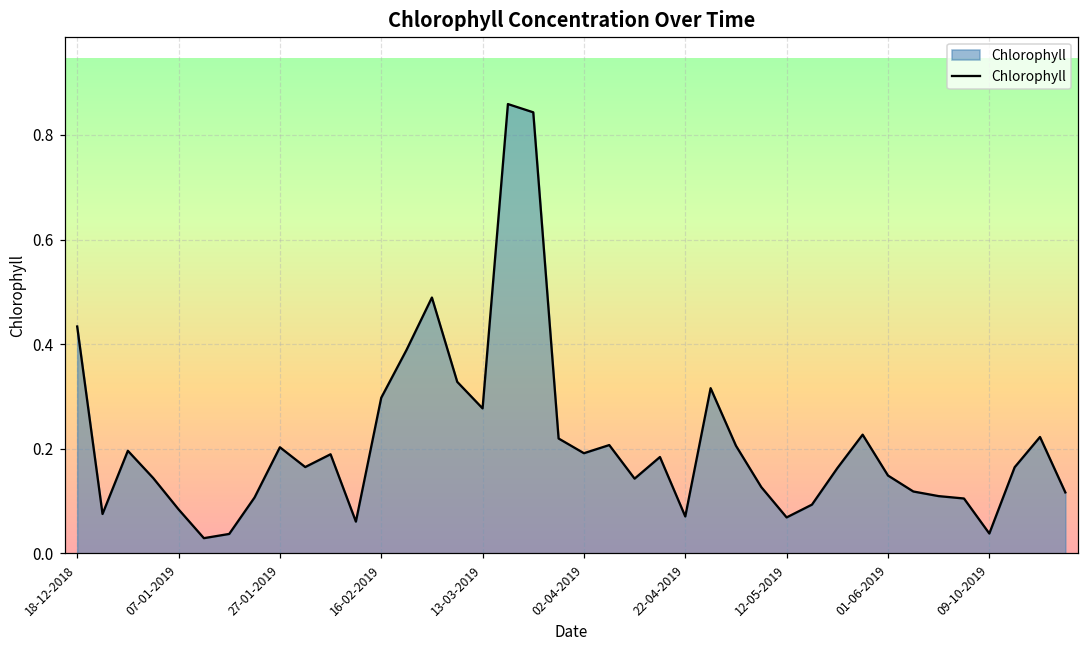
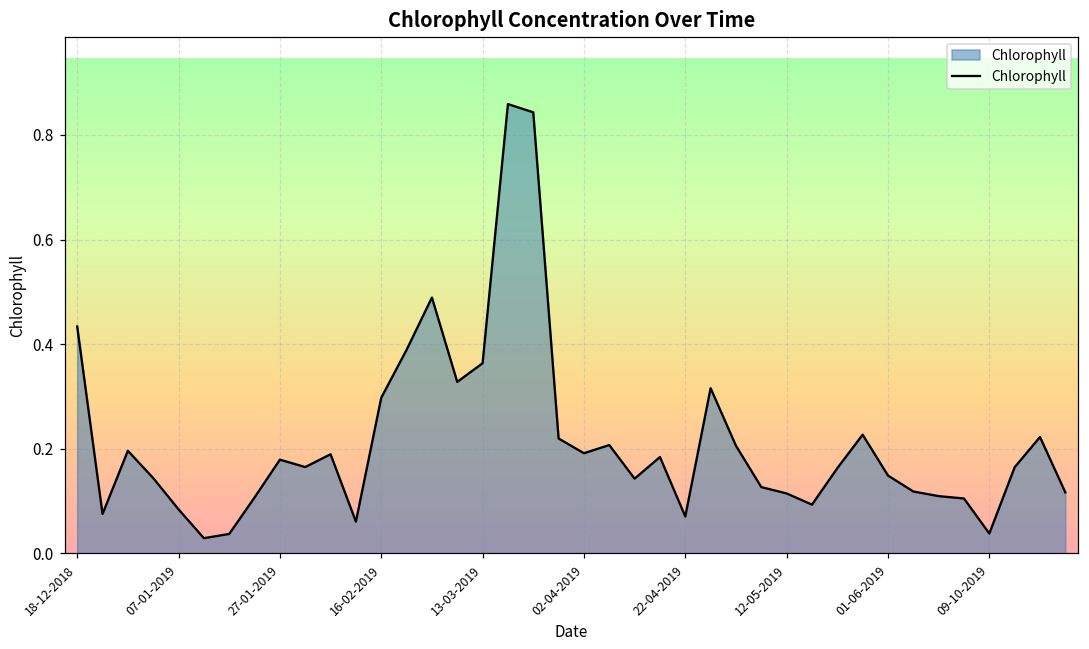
  {
    "18-12-2018": 0.43,
    "07-01-2019": 0.08,
-   "27-01-2019": 0.20,
+   "27-01-2019": 0.18,
    "16-02-2019": 0.30,
-   "13-03-2019": 0.28,
+   "13-03-2019": 0.36,
    "02-04-2019": 0.19,
    "22-04-2019": 0.07,
-   "12-05-2019": 0.07,
+   "12-05-2019": 0.11,
    "01-06-2019": 0.15,
    "09-10-2019": 0.04
  }
